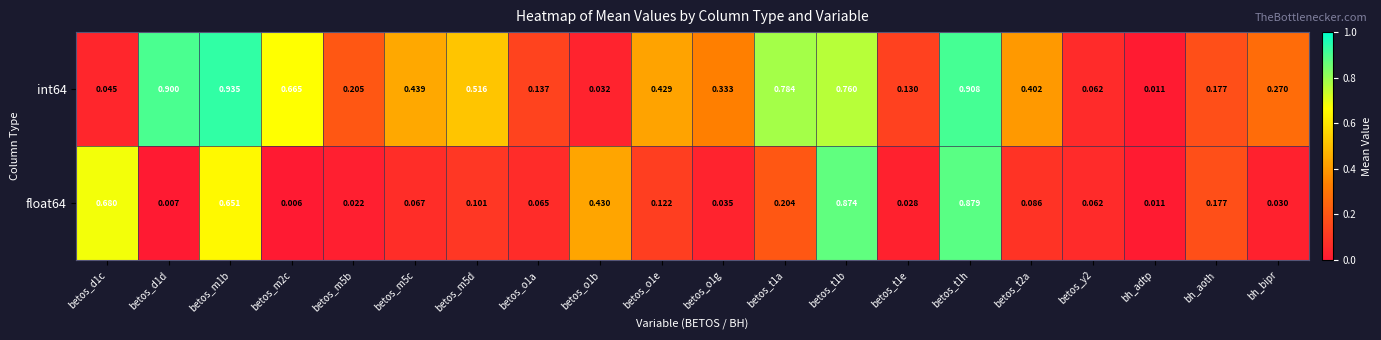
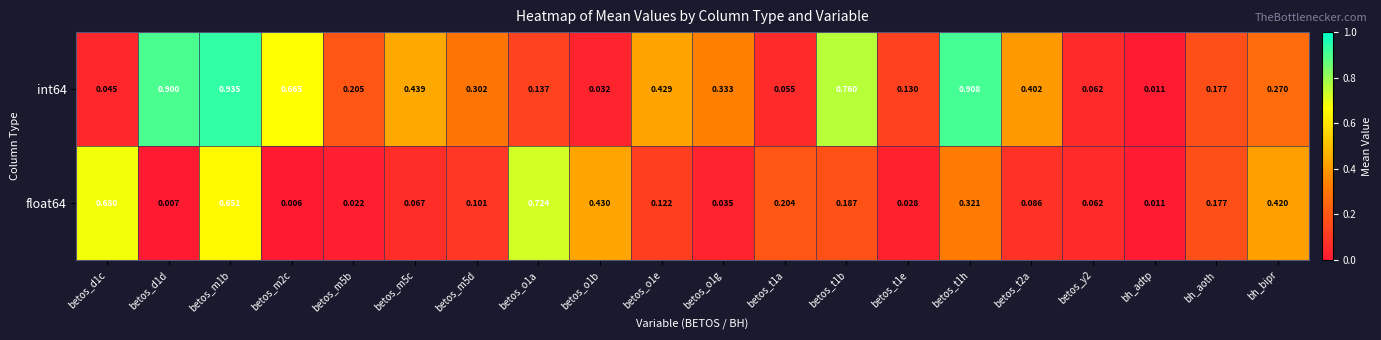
  {
    "int64": {
      "betos_d1c": 0.045,
      "betos_d1d": 0.900,
      "betos_m1b": 0.935,
      "betos_m2c": 0.665,
      "betos_m5b": 0.205,
      "betos_m5c": 0.439,
-     "betos_m5d": 0.516,
+     "betos_m5d": 0.302,
      "betos_o1a": 0.137,
      "betos_o1b": 0.032,
      "betos_o1e": 0.429,
      "betos_o1g": 0.333,
-     "betos_t1a": 0.784,
+     "betos_t1a": 0.055,
      "betos_t1b": 0.760,
      "betos_t1e": 0.130,
      "betos_t1h": 0.908,
      "betos_t2a": 0.402,
      "betos_y2": 0.062,
      "bh_adtp": 0.011,
      "bh_aoth": 0.177,
      "bh_bipr": 0.270
    },
    "float64": {
      "betos_d1c": 0.680,
      "betos_d1d": 0.007,
      "betos_m1b": 0.651,
      "betos_m2c": 0.006,
      "betos_m5b": 0.022,
      "betos_m5c": 0.067,
      "betos_m5d": 0.101,
-     "betos_o1a": 0.065,
+     "betos_o1a": 0.724,
      "betos_o1b": 0.430,
      "betos_o1e": 0.122,
      "betos_o1g": 0.035,
      "betos_t1a": 0.204,
-     "betos_t1b": 0.874,
+     "betos_t1b": 0.187,
      "betos_t1e": 0.028,
-     "betos_t1h": 0.879,
+     "betos_t1h": 0.321,
      "betos_t2a": 0.086,
      "betos_y2": 0.062,
      "bh_adtp": 0.011,
      "bh_aoth": 0.177,
-     "bh_bipr": 0.030
+     "bh_bipr": 0.420
    }
  }
